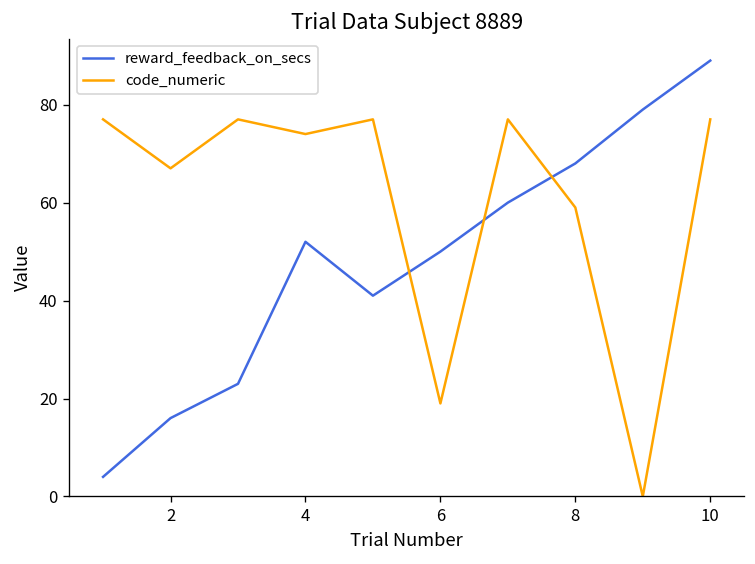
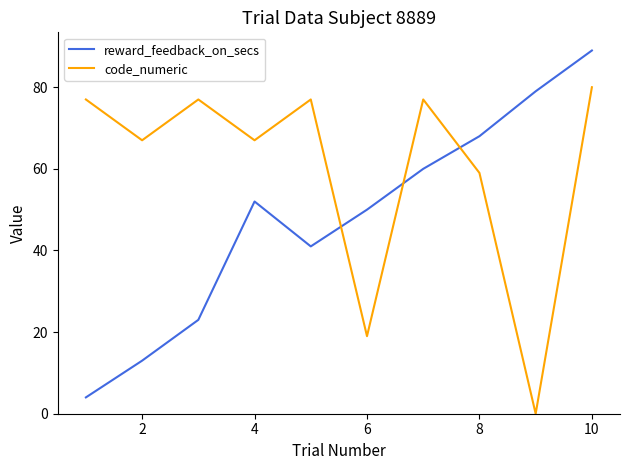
  {
    "reward_feedback_on_secs": {
-     "2": 16,
+     "2": 13,
      "4": 52,
      "6": 50,
      "8": 68,
      "10": 89
    },
    "code_numeric": {
      "2": 67,
-     "4": 74,
+     "4": 67,
      "6": 19,
      "8": 59,
-     "10": 77
+     "10": 80
    }
  }
